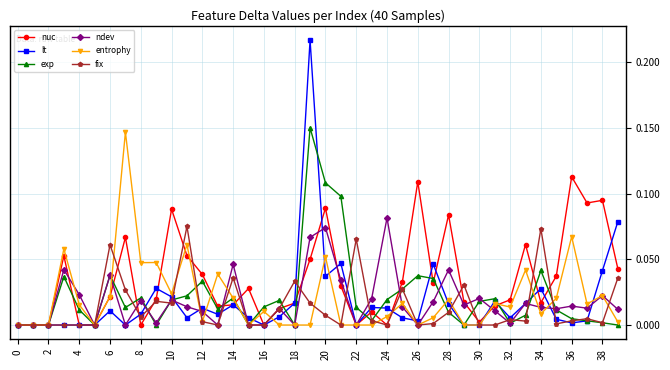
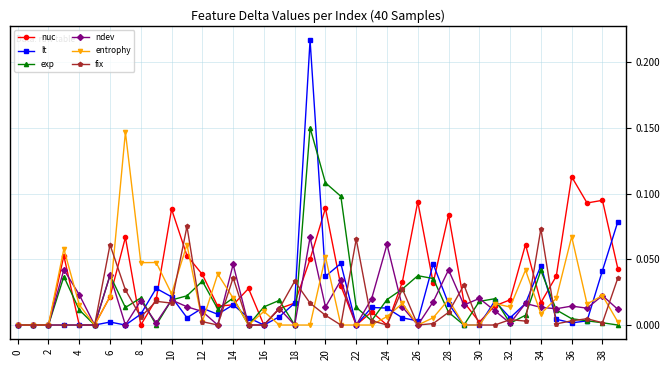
  {
    "nuc": {
      "8": 0.000,
      "10": 0.088,
      "12": 0.038,
      "20": 0.089,
-     "26": 0.109,
+     "26": 0.094,
      "28": 0.084,
      "30": 0.002,
      "32": 0.019,
      "34": 0.017,
      "36": 0.113,
      "38": 0.095
    },
    "lt": {
-     "6": 0.011,
+     "6": 0.002,
      "8": 0.008,
      "10": 0.021,
      "12": 0.013,
      "20": 0.037,
      "24": 0.013,
      "26": 0.003,
      "28": 0.016,
-     "34": 0.028,
+     "34": 0.045,
      "38": 0.041
    },
    "exp": {
      "4": 0.012,
      "8": 0.021,
      "12": 0.033,
      "16": 0.014,
      "20": 0.108,
      "22": 0.013,
      "24": 0.019,
      "26": 0.038,
      "30": 0.018,
      "34": 0.041
    },
    "ndev": {
      "4": 0.023,
      "8": 0.019,
      "12": 0.010,
      "14": 0.046,
-     "20": 0.074,
-     "24": 0.081,
+     "20": 0.014,
+     "24": 0.061,
      "28": 0.042,
      "30": 0.020,
      "34": 0.013,
      "36": 0.014
    },
    "entrophy": {
      "4": 0.015,
      "8": 0.047,
      "10": 0.024,
      "16": 0.010,
      "20": 0.052,
      "24": 0.006,
      "28": 0.019,
      "32": 0.014,
      "34": 0.009,
      "36": 0.067
    },
    "fix": {
      "6": 0.061,
      "8": 0.006,
      "10": 0.017,
      "14": 0.036,
      "18": 0.033,
      "20": 0.007,
      "22": 0.065,
      "34": 0.073
    }
  }
